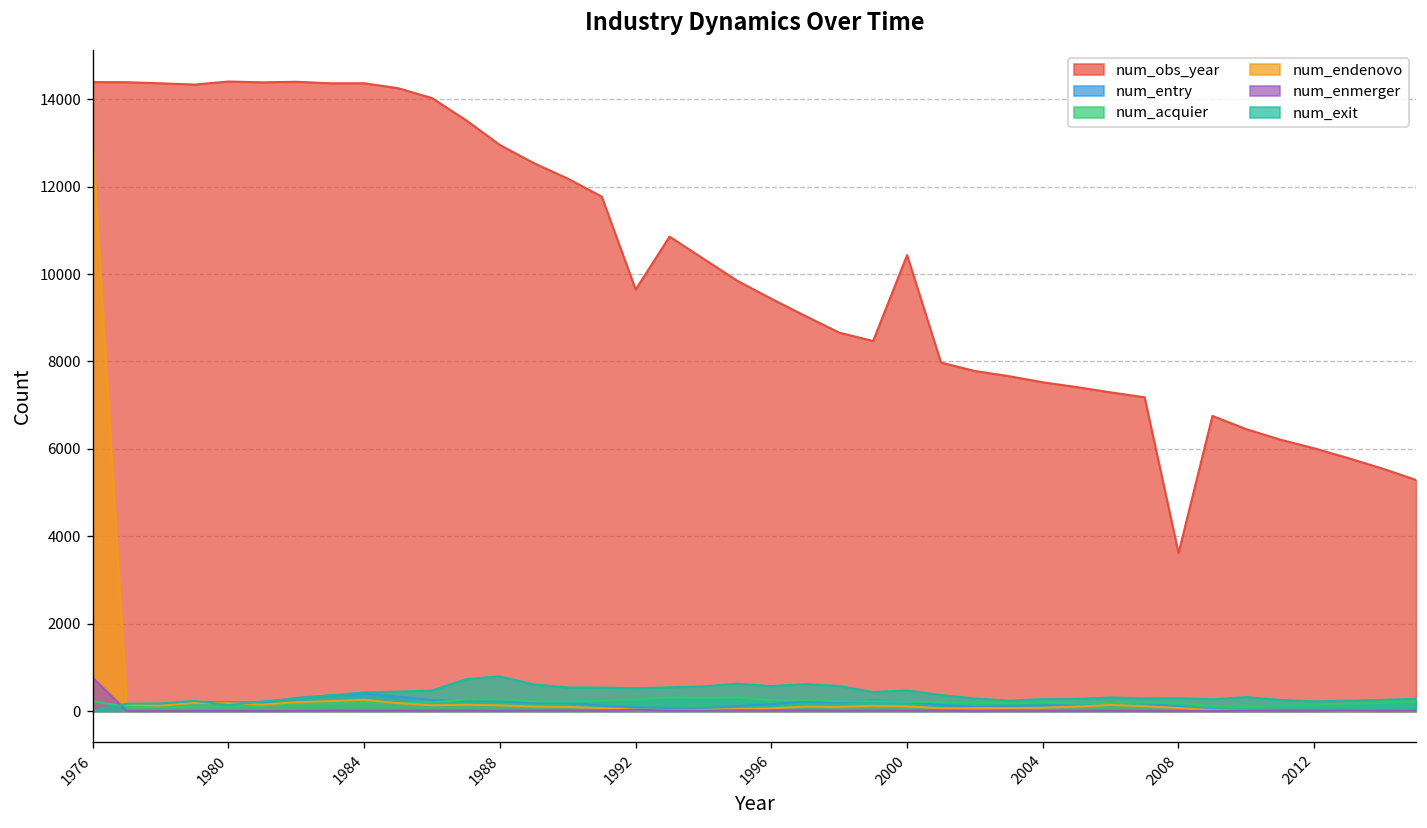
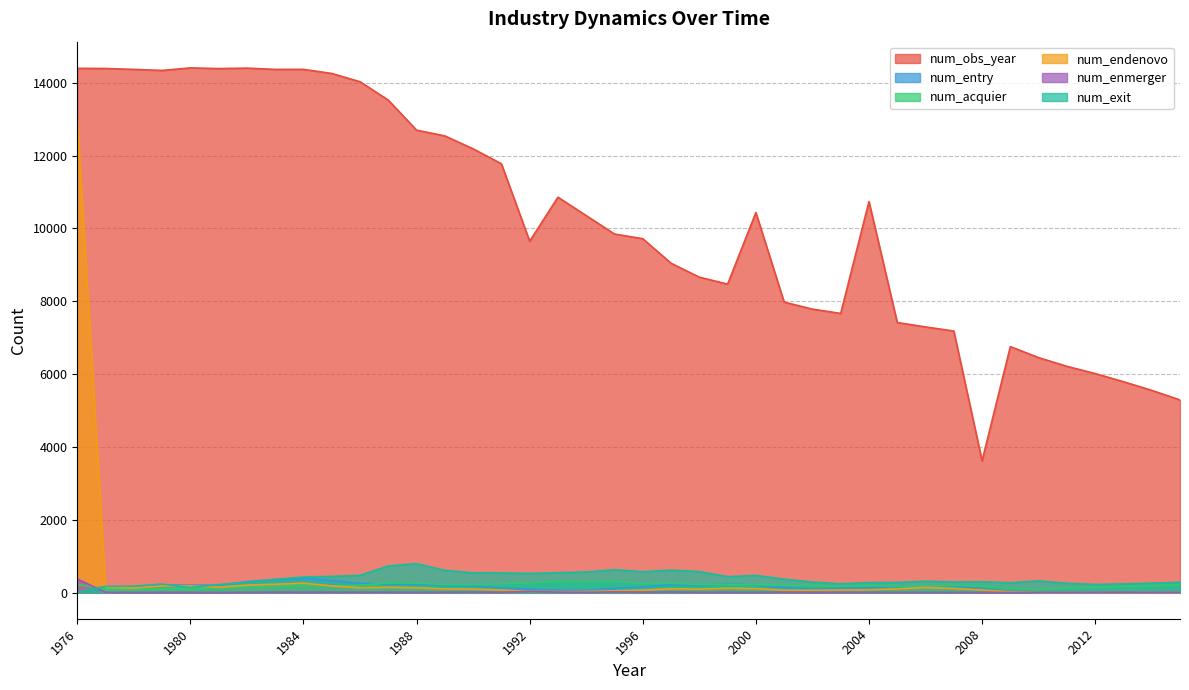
  {
    "num_obs_year": {
      "1976": 14400,
      "1980": 14400,
      "1984": 14400,
-     "1988": 13000,
+     "1988": 12700,
      "1992": 9600,
-     "1996": 9400,
+     "1996": 9700,
      "2000": 10400,
-     "2004": 7500,
+     "2004": 10700,
      "2008": 3600,
      "2012": 6000
    },
    "num_entry": {
      "1996": 200
    },
    "num_endenovo": {
      "1976": 13000,
      "1988": 100,
      "2000": 100
    },
    "num_enmerger": {
-     "1976": 800,
+     "1976": 400,
      "1980": 0,
      "1984": 0,
      "1988": 0,
      "2000": 0
    }
  }
